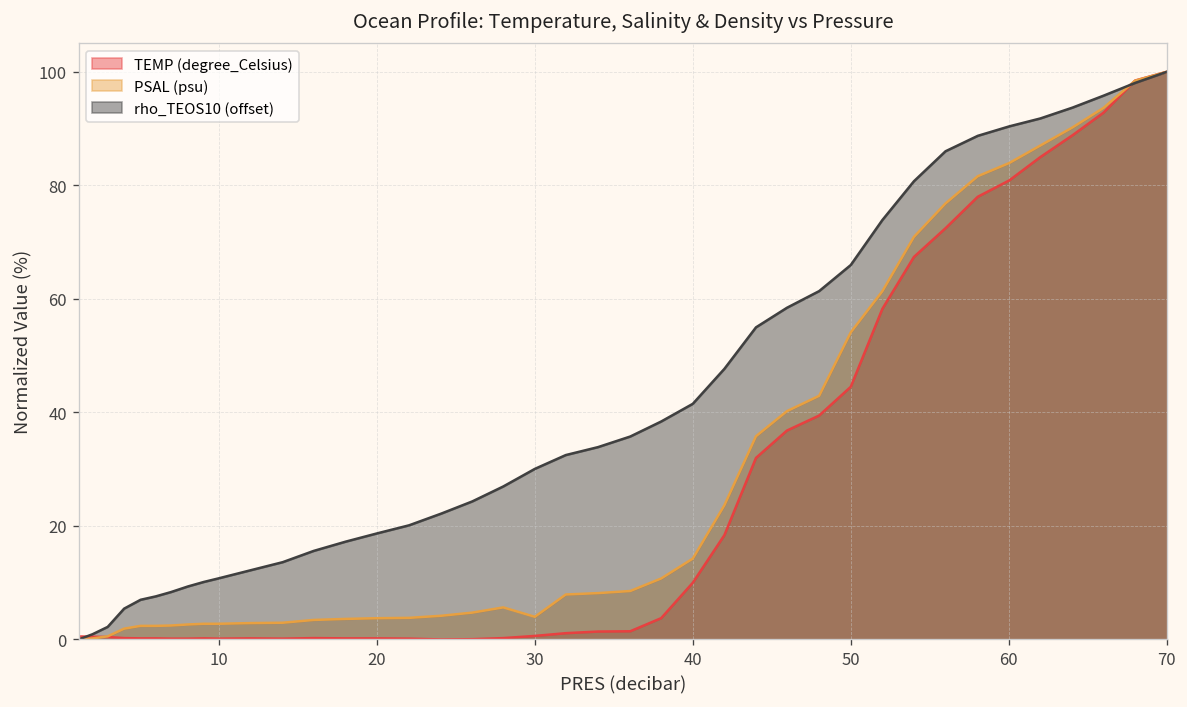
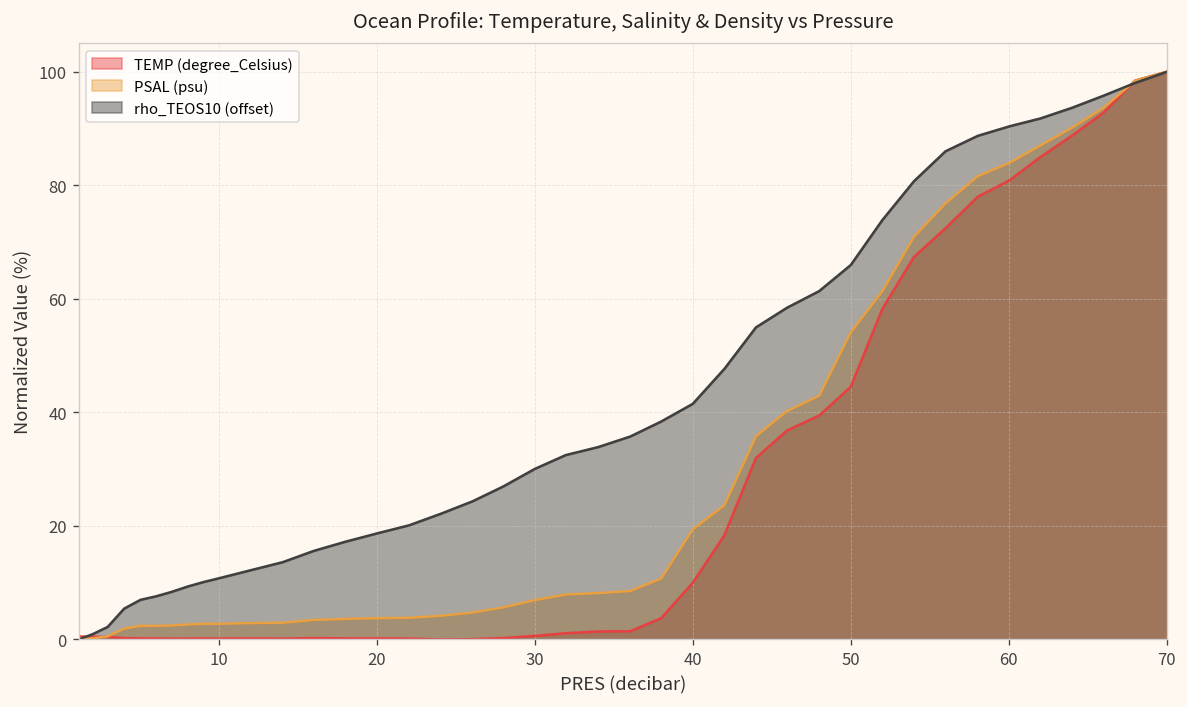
  {
    "TEMP (degree_Celsius)": {
      "30": 1,
      "40": 10,
      "50": 44
    },
    "PSAL (psu)": {
-     "30": 4,
-     "40": 14,
+     "30": 7,
+     "40": 19,
      "50": 54
    },
    "rho_TEOS10 (offset)": {
      "30": 30,
      "40": 41,
      "50": 66
    }
  }
